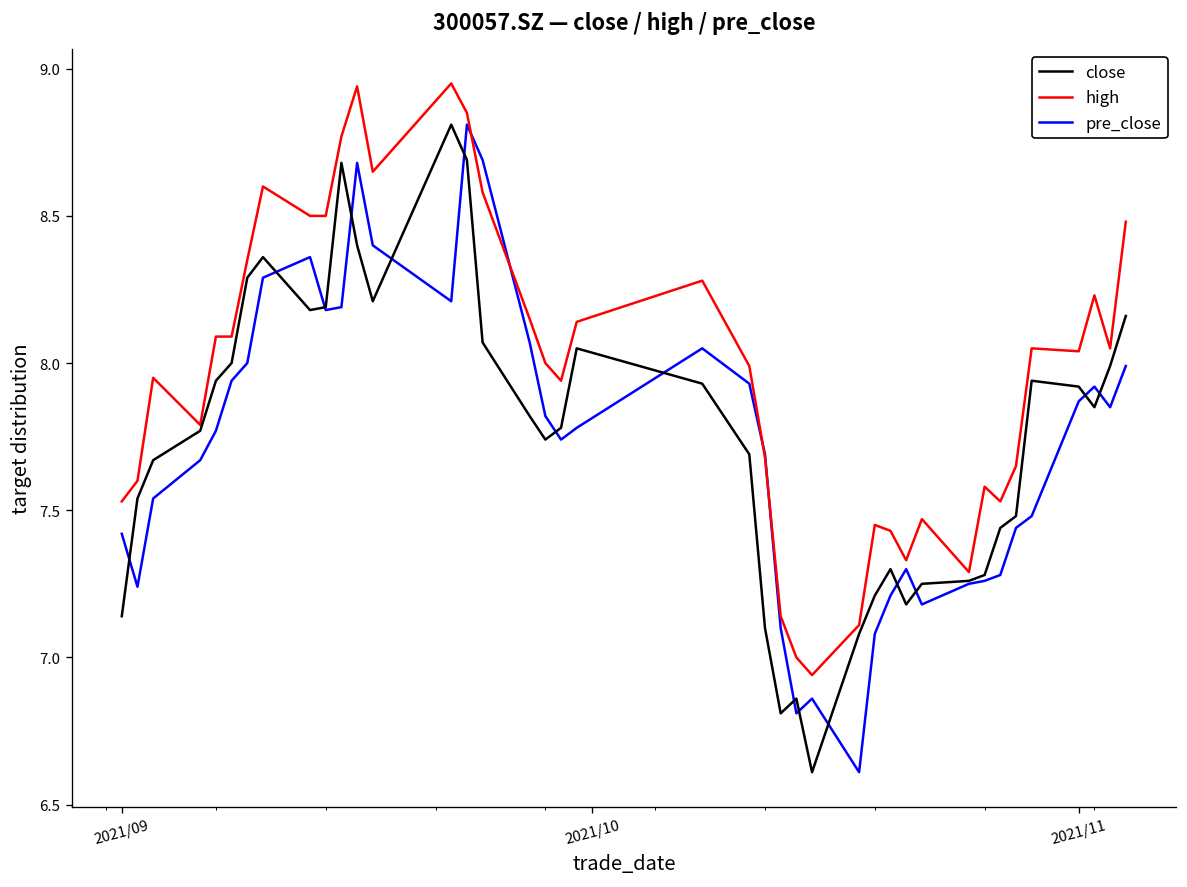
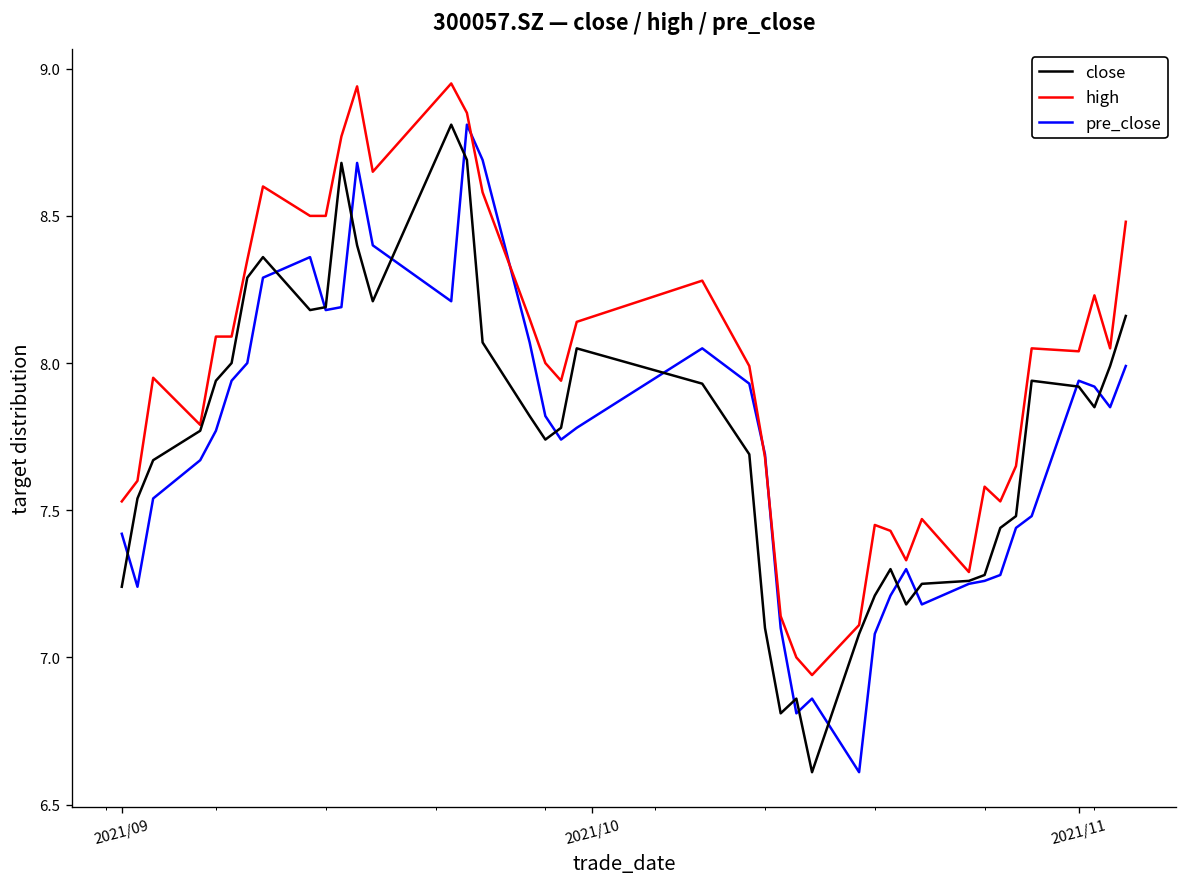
  {
    "close": {
-     "2021/09": 7.14,
+     "2021/09": 7.24,
      "2021/11": 7.92
    },
    "high": {
      "2021/09": 7.53,
      "2021/11": 8.04
    },
    "pre_close": {
      "2021/09": 7.42,
-     "2021/11": 7.87
+     "2021/11": 7.94
    }
  }
